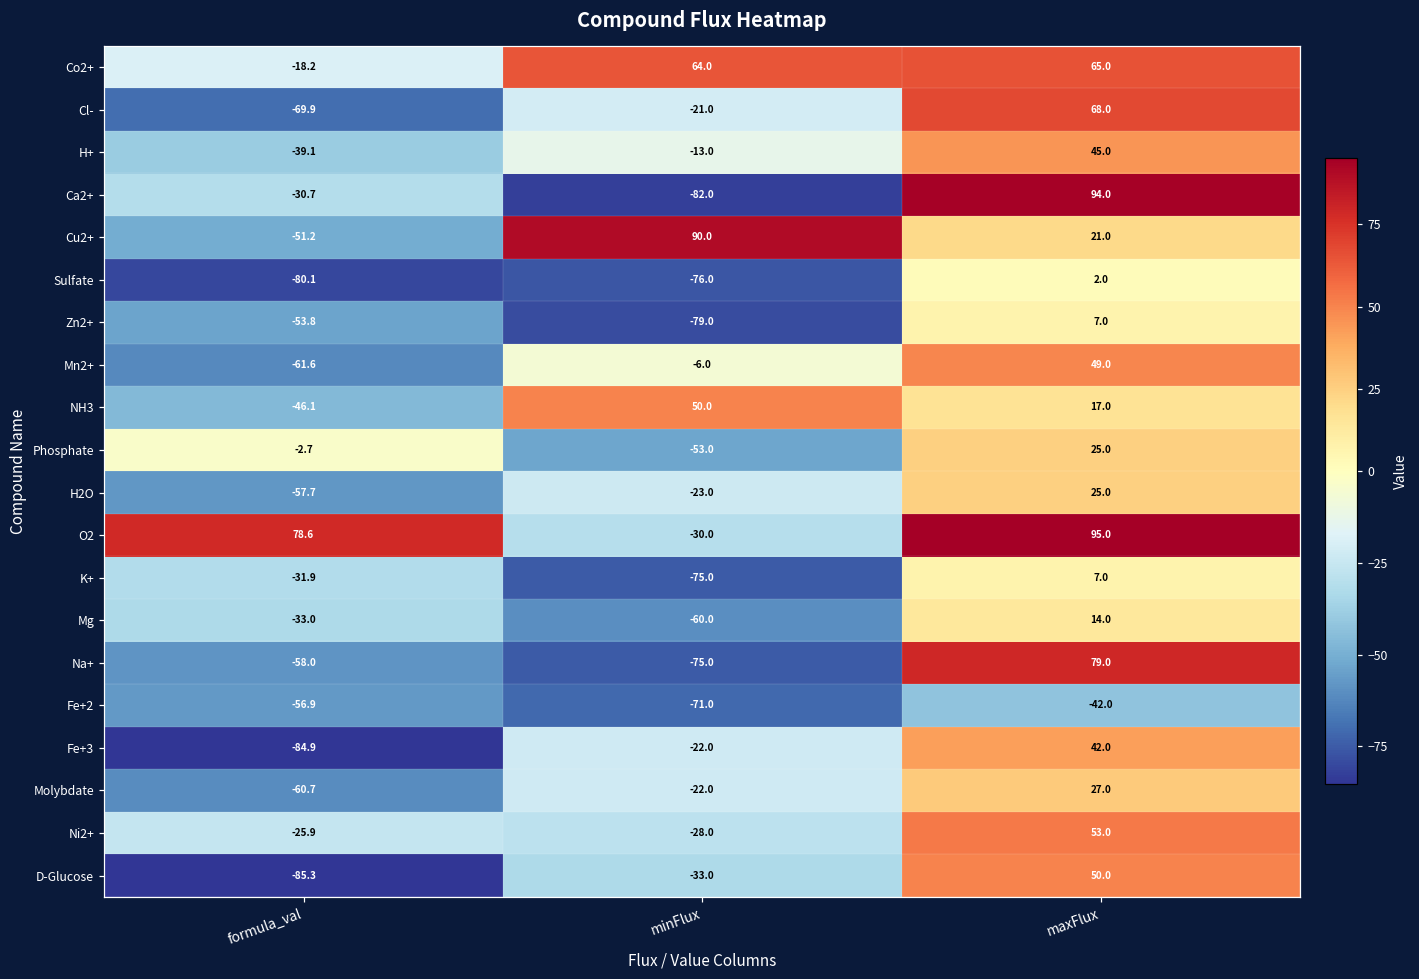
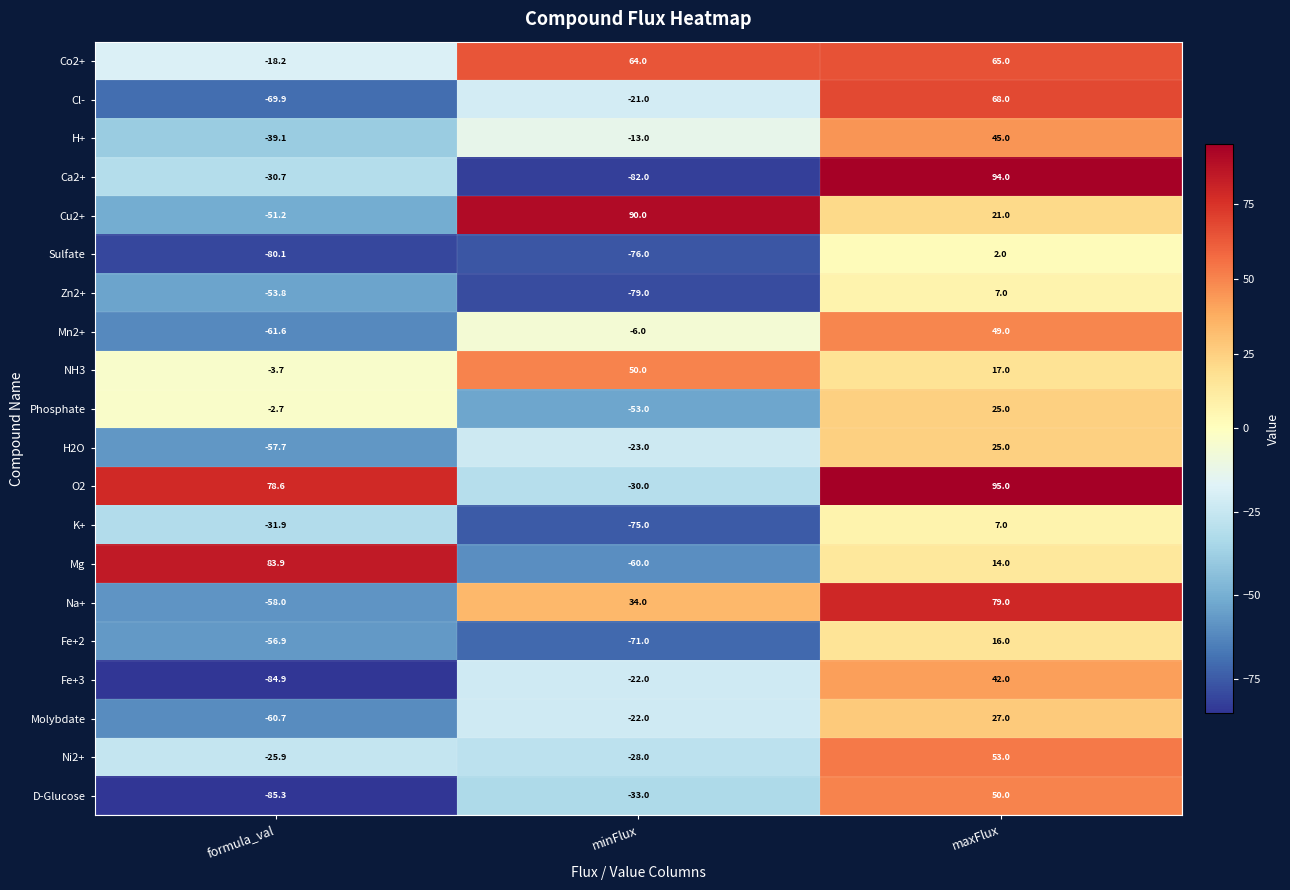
  {
    "Co2+": {
      "formula_val": -18.2,
      "minFlux": 64.0,
      "maxFlux": 65.0
    },
    "Cl-": {
      "formula_val": -69.9,
      "minFlux": -21.0,
      "maxFlux": 68.0
    },
    "H+": {
      "formula_val": -39.1,
      "minFlux": -13.0,
      "maxFlux": 45.0
    },
    "Ca2+": {
      "formula_val": -30.7,
      "minFlux": -82.0,
      "maxFlux": 94.0
    },
    "Cu2+": {
      "formula_val": -51.2,
      "minFlux": 90.0,
      "maxFlux": 21.0
    },
    "Sulfate": {
      "formula_val": -80.1,
      "minFlux": -76.0,
      "maxFlux": 2.0
    },
    "Zn2+": {
      "formula_val": -53.8,
      "minFlux": -79.0,
      "maxFlux": 7.0
    },
    "Mn2+": {
      "formula_val": -61.6,
      "minFlux": -6.0,
      "maxFlux": 49.0
    },
    "NH3": {
-     "formula_val": -46.1,
+     "formula_val": -3.7,
      "minFlux": 50.0,
      "maxFlux": 17.0
    },
    "Phosphate": {
      "formula_val": -2.7,
      "minFlux": -53.0,
      "maxFlux": 25.0
    },
    "H2O": {
      "formula_val": -57.7,
      "minFlux": -23.0,
      "maxFlux": 25.0
    },
    "O2": {
      "formula_val": 78.6,
      "minFlux": -30.0,
      "maxFlux": 95.0
    },
    "K+": {
      "formula_val": -31.9,
      "minFlux": -75.0,
      "maxFlux": 7.0
    },
    "Mg": {
-     "formula_val": -33.0,
+     "formula_val": 83.9,
      "minFlux": -60.0,
      "maxFlux": 14.0
    },
    "Na+": {
      "formula_val": -58.0,
-     "minFlux": -75.0,
+     "minFlux": 34.0,
      "maxFlux": 79.0
    },
    "Fe+2": {
      "formula_val": -56.9,
      "minFlux": -71.0,
-     "maxFlux": -42.0
+     "maxFlux": 16.0
    },
    "Fe+3": {
      "formula_val": -84.9,
      "minFlux": -22.0,
      "maxFlux": 42.0
    },
    "Molybdate": {
      "formula_val": -60.7,
      "minFlux": -22.0,
      "maxFlux": 27.0
    },
    "Ni2+": {
      "formula_val": -25.9,
      "minFlux": -28.0,
      "maxFlux": 53.0
    },
    "D-Glucose": {
      "formula_val": -85.3,
      "minFlux": -33.0,
      "maxFlux": 50.0
    }
  }
